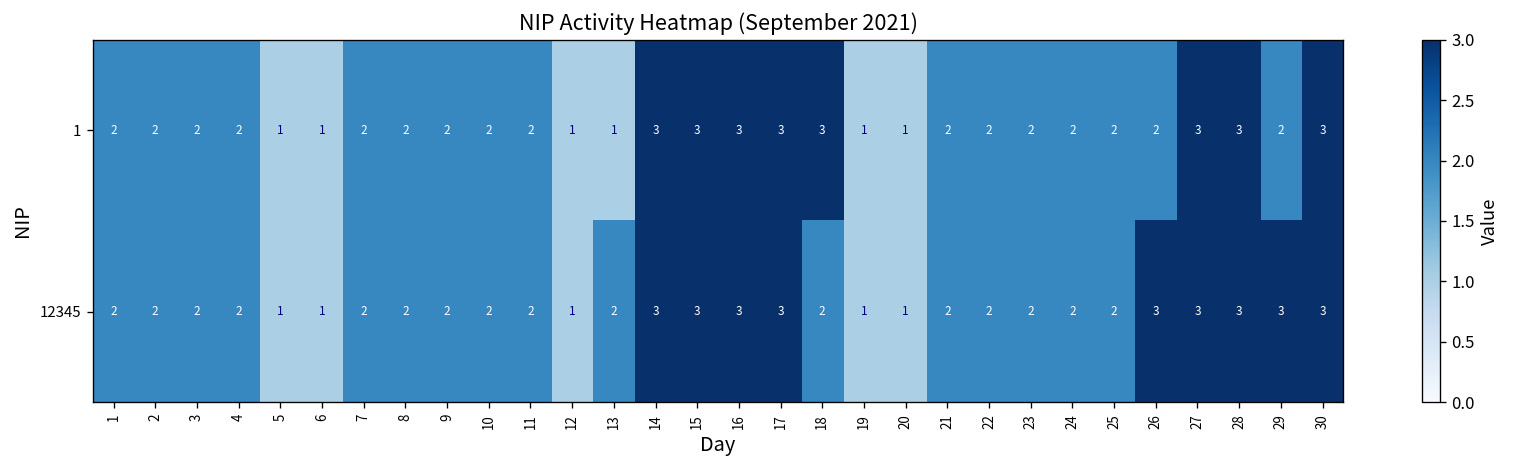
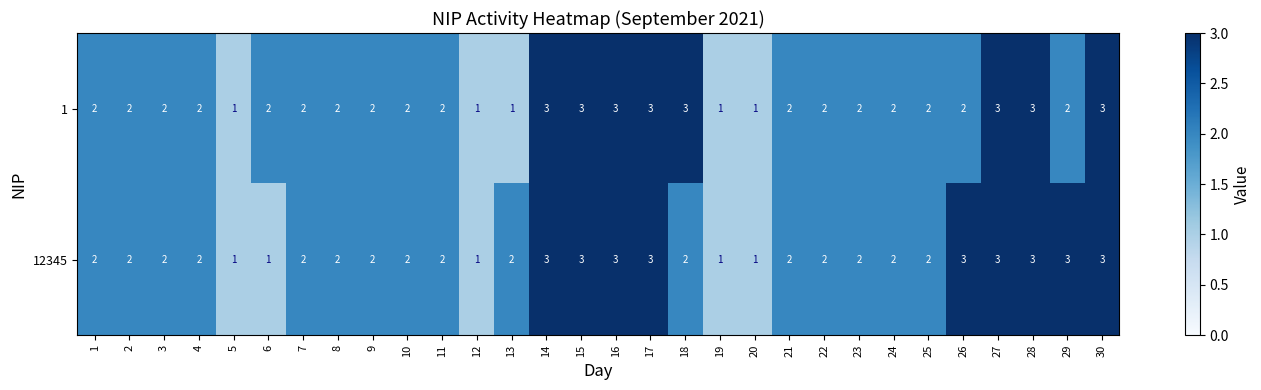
  {
    "1": {
      "1": 2,
      "2": 2,
      "3": 2,
      "4": 2,
      "5": 1,
-     "6": 1,
+     "6": 2,
      "7": 2,
      "8": 2,
      "9": 2,
      "10": 2,
      "11": 2,
      "12": 1,
      "13": 1,
      "14": 3,
      "15": 3,
      "16": 3,
      "17": 3,
      "18": 3,
      "19": 1,
      "20": 1,
      "21": 2,
      "22": 2,
      "23": 2,
      "24": 2,
      "25": 2,
      "26": 2,
      "27": 3,
      "28": 3,
      "29": 2,
      "30": 3
    },
    "12345": {
      "1": 2,
      "2": 2,
      "3": 2,
      "4": 2,
      "5": 1,
      "6": 1,
      "7": 2,
      "8": 2,
      "9": 2,
      "10": 2,
      "11": 2,
      "12": 1,
      "13": 2,
      "14": 3,
      "15": 3,
      "16": 3,
      "17": 3,
      "18": 2,
      "19": 1,
      "20": 1,
      "21": 2,
      "22": 2,
      "23": 2,
      "24": 2,
      "25": 2,
      "26": 3,
      "27": 3,
      "28": 3,
      "29": 3,
      "30": 3
    }
  }
